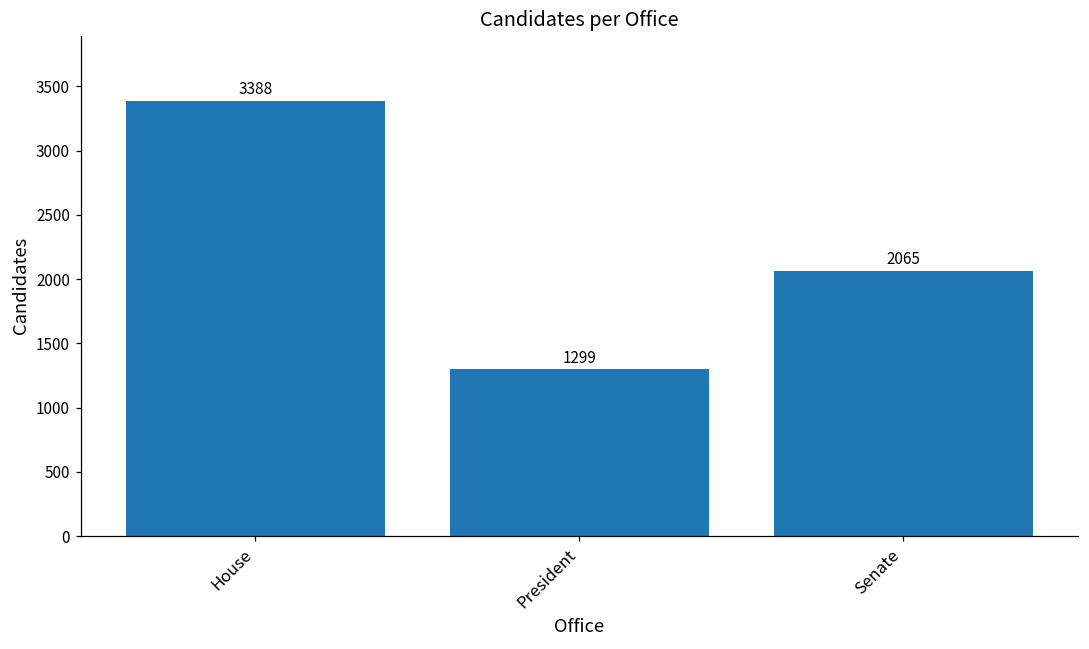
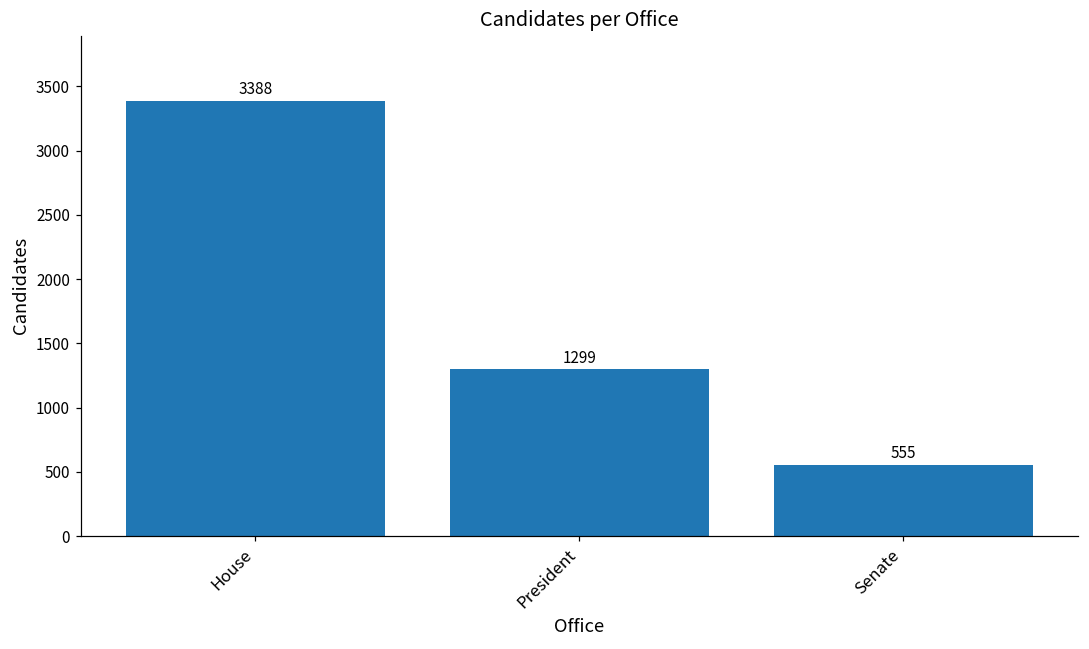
  {
    "House": 3388,
    "President": 1299,
-   "Senate": 2065
+   "Senate": 555
  }
